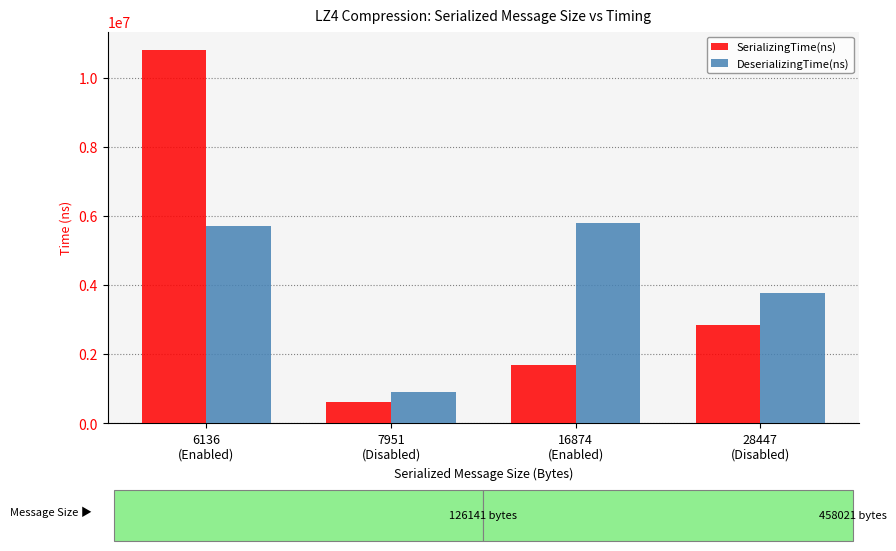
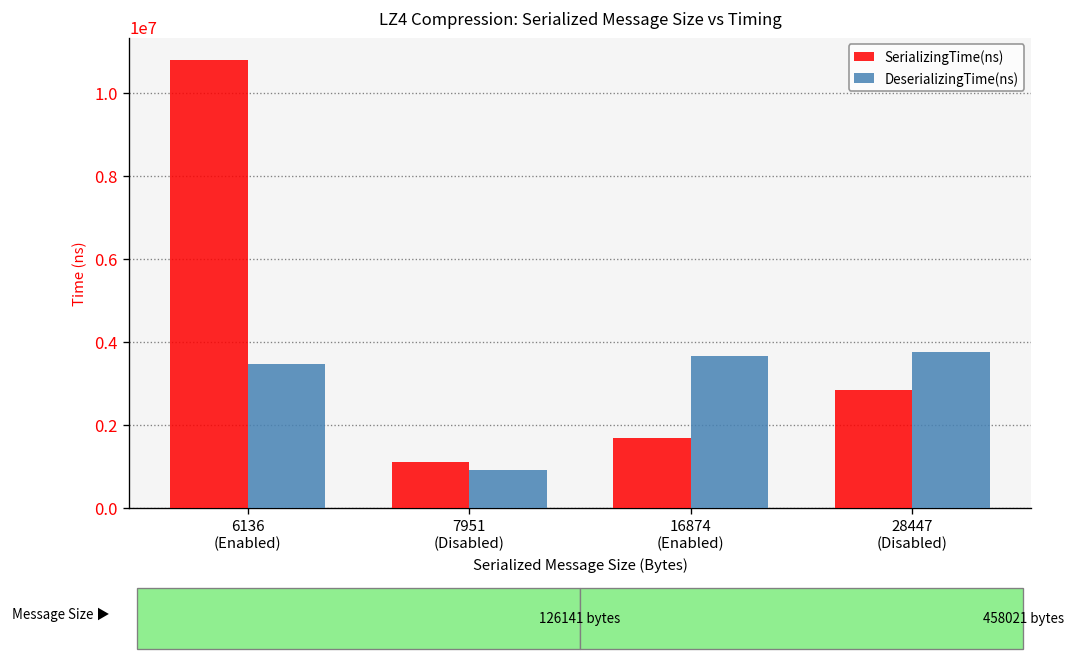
  {
    "SerializingTime(ns)": {
      "6136 (Enabled)": 10800000,
-     "7951 (Disabled)": 600000,
+     "7951 (Disabled)": 1100000,
      "16874 (Enabled)": 1700000,
      "28447 (Disabled)": 2800000
    },
    "DeserializingTime(ns)": {
-     "6136 (Enabled)": 5700000,
+     "6136 (Enabled)": 3500000,
      "7951 (Disabled)": 900000,
-     "16874 (Enabled)": 5800000,
+     "16874 (Enabled)": 3700000,
      "28447 (Disabled)": 3800000
    }
  }
